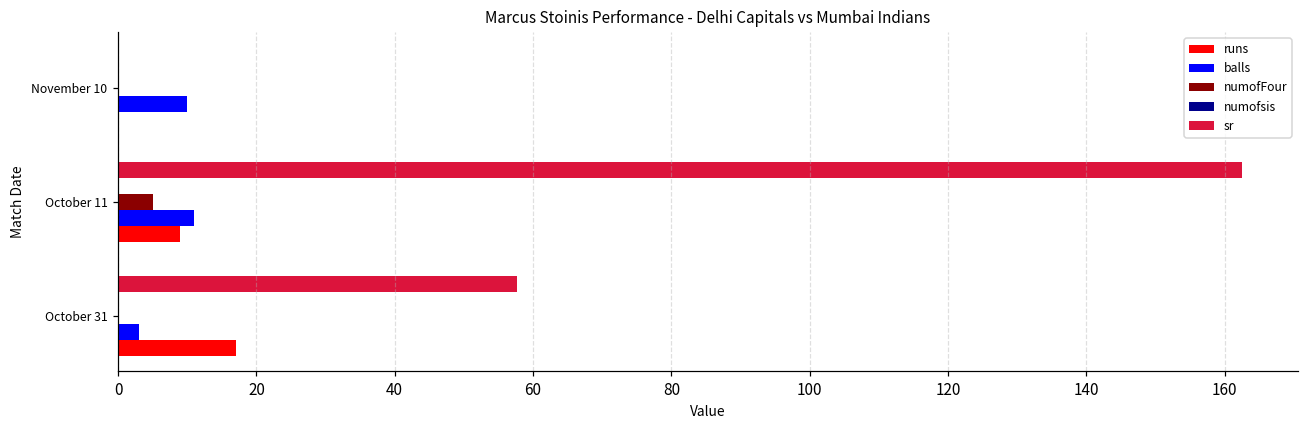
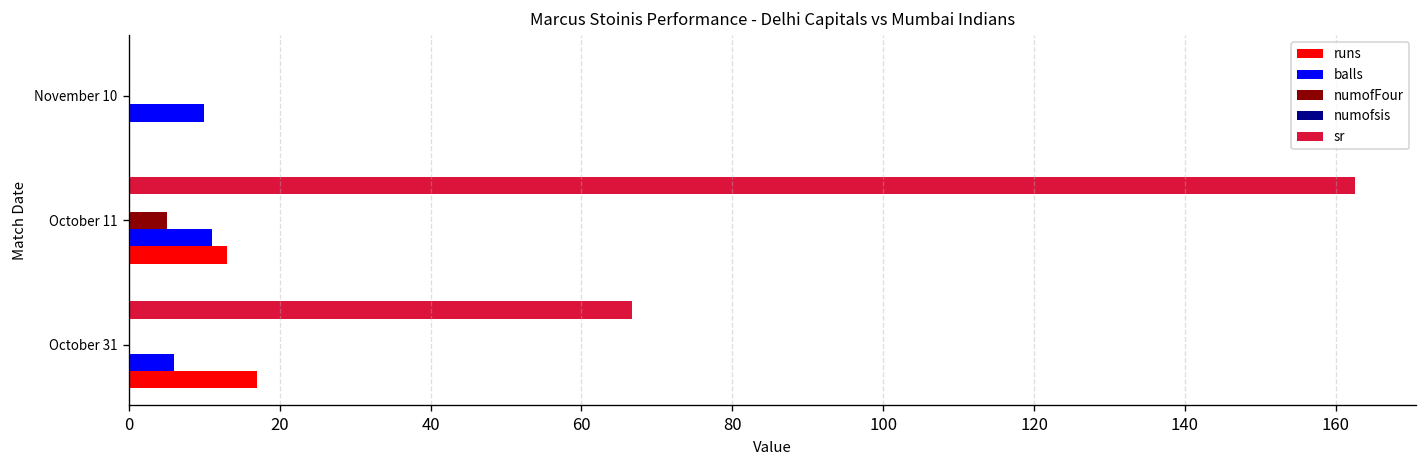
  {
    "runs": {
      "November 10": 0,
-     "October 11": 9,
+     "October 11": 13,
      "October 31": 17
    },
    "balls": {
      "November 10": 10,
      "October 11": 11,
-     "October 31": 3
+     "October 31": 6
    },
    "numofFour": {
      "November 10": 0,
      "October 11": 5,
      "October 31": 0
    },
    "numofsis": {
      "November 10": 0,
      "October 11": 0,
      "October 31": 0
    },
    "sr": {
      "November 10": 0,
      "October 11": 163,
-     "October 31": 58
+     "October 31": 67
    }
  }
